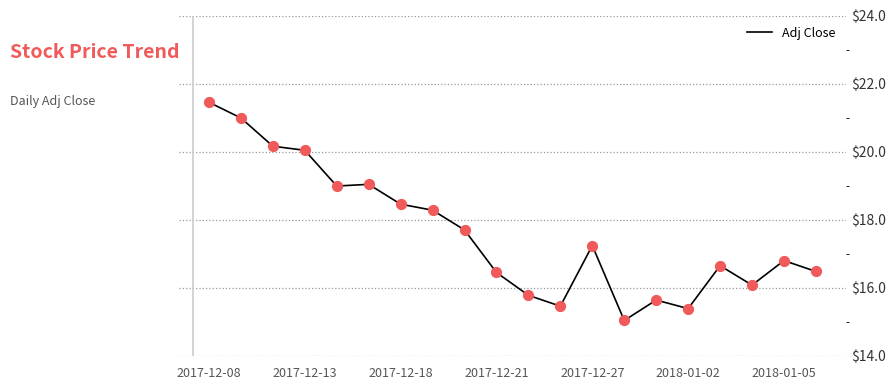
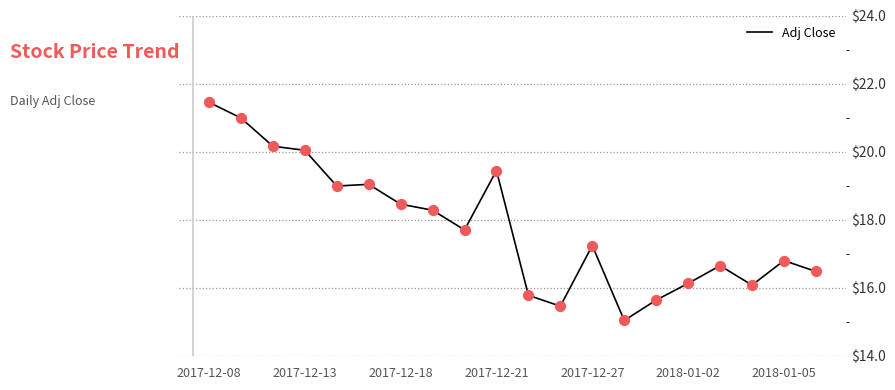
  {
    "2017-12-08": "$21.5",
    "2017-12-13": "$20.0",
    "2017-12-18": "$18.5",
-   "2017-12-21": "$16.5",
+   "2017-12-21": "$19.4",
    "2017-12-27": "$17.2",
-   "2018-01-02": "$15.4",
+   "2018-01-02": "$16.1",
    "2018-01-05": "$16.8"
  }
